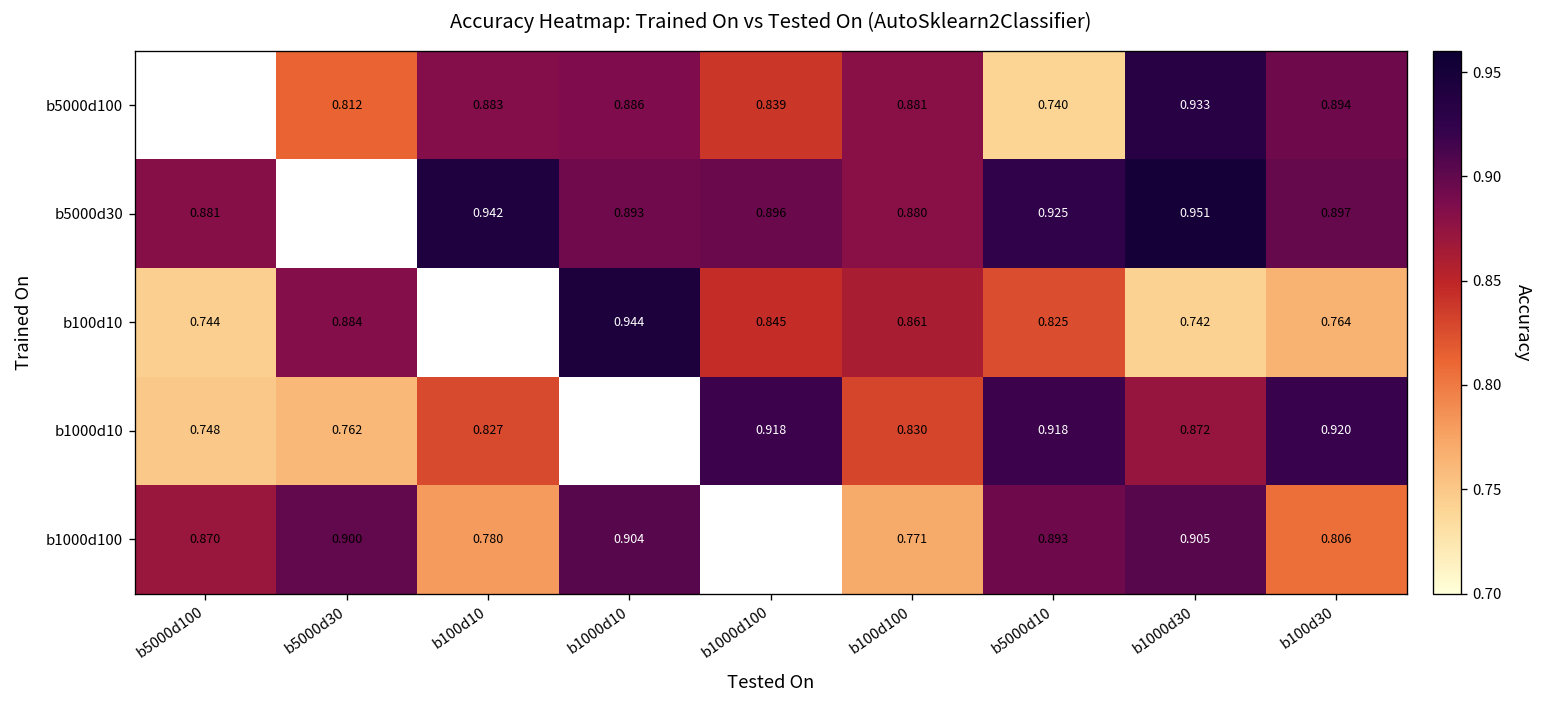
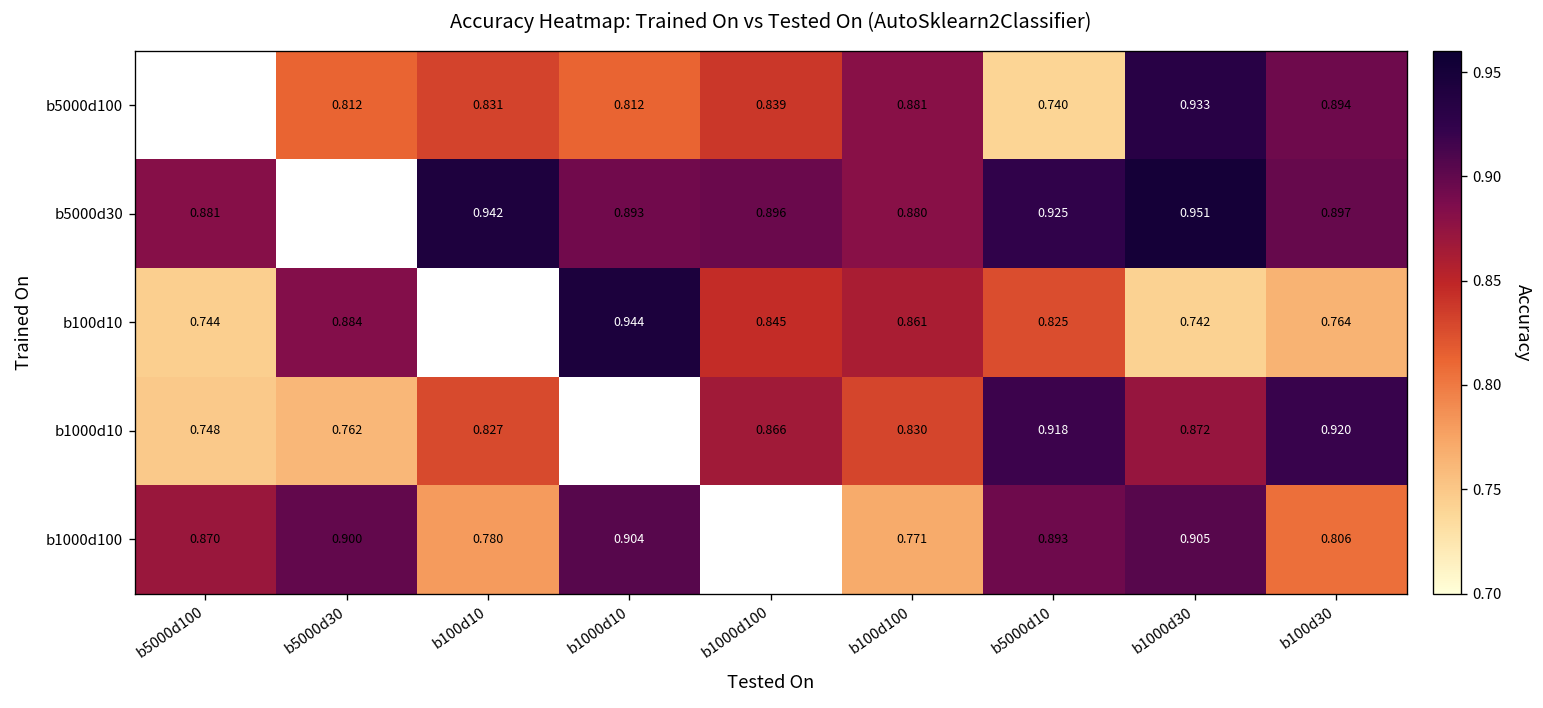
  {
    "b5000d100": {
      "b5000d30": 0.812,
-     "b100d10": 0.883,
-     "b1000d10": 0.886,
+     "b100d10": 0.831,
+     "b1000d10": 0.812,
      "b1000d100": 0.839,
      "b100d100": 0.881,
      "b5000d10": 0.740,
      "b1000d30": 0.933,
      "b100d30": 0.894
    },
    "b5000d30": {
      "b5000d100": 0.881,
      "b100d10": 0.942,
      "b1000d10": 0.893,
      "b1000d100": 0.896,
      "b100d100": 0.880,
      "b5000d10": 0.925,
      "b1000d30": 0.951,
      "b100d30": 0.897
    },
    "b100d10": {
      "b5000d100": 0.744,
      "b5000d30": 0.884,
      "b1000d10": 0.944,
      "b1000d100": 0.845,
      "b100d100": 0.861,
      "b5000d10": 0.825,
      "b1000d30": 0.742,
      "b100d30": 0.764
    },
    "b1000d10": {
      "b5000d100": 0.748,
      "b5000d30": 0.762,
      "b100d10": 0.827,
-     "b1000d100": 0.918,
+     "b1000d100": 0.866,
      "b100d100": 0.830,
      "b5000d10": 0.918,
      "b1000d30": 0.872,
      "b100d30": 0.920
    },
    "b1000d100": {
      "b5000d100": 0.870,
      "b5000d30": 0.900,
      "b100d10": 0.780,
      "b1000d10": 0.904,
      "b100d100": 0.771,
      "b5000d10": 0.893,
      "b1000d30": 0.905,
      "b100d30": 0.806
    }
  }
